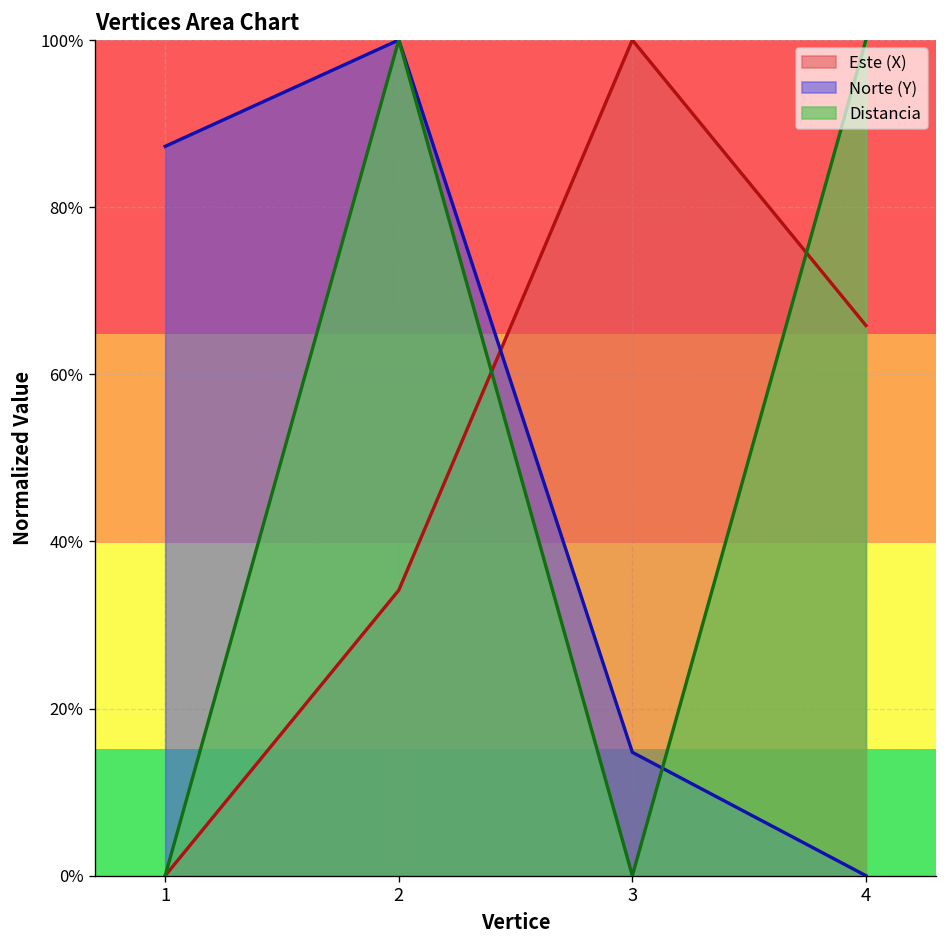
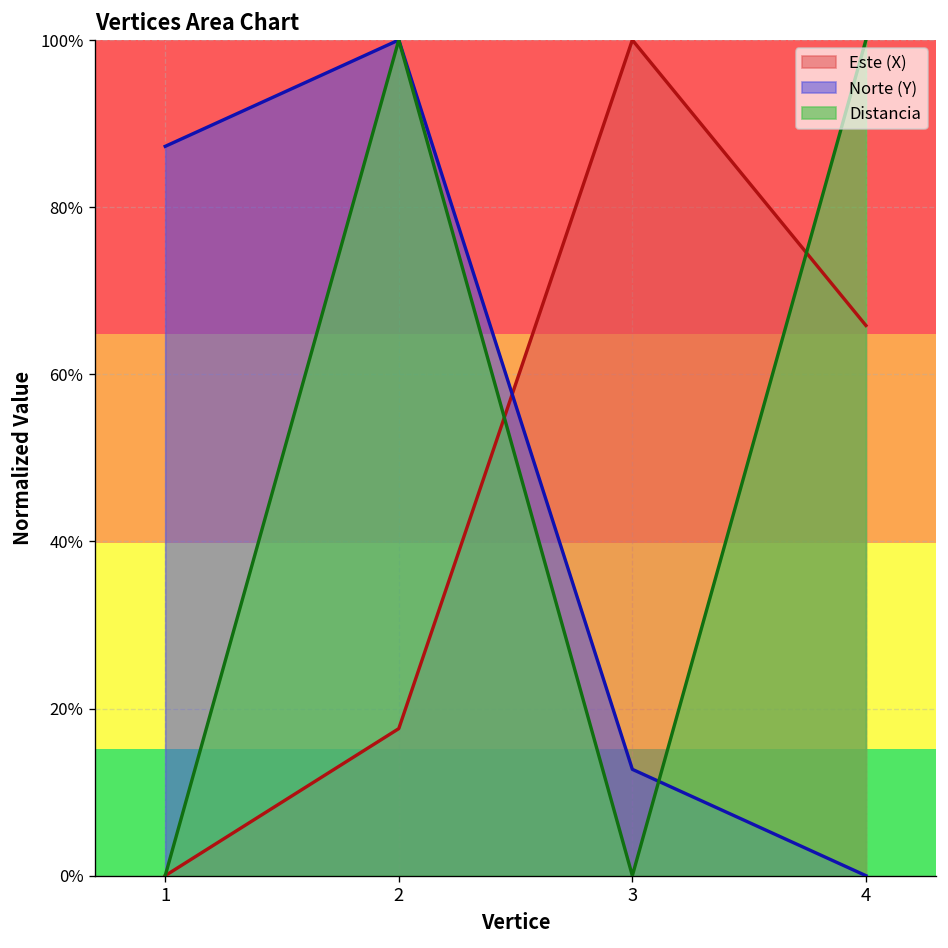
  {
    "Este (X)": {
-     "2": "34%",
+     "2": "18%",
      "3": "100%",
      "4": "66%"
    },
    "Norte (Y)": {
      "1": "87%",
-     "3": "15%",
+     "3": "13%",
      "4": "0%"
    },
    "Distancia": {
      "3": "0%",
      "4": "100%"
    }
  }
